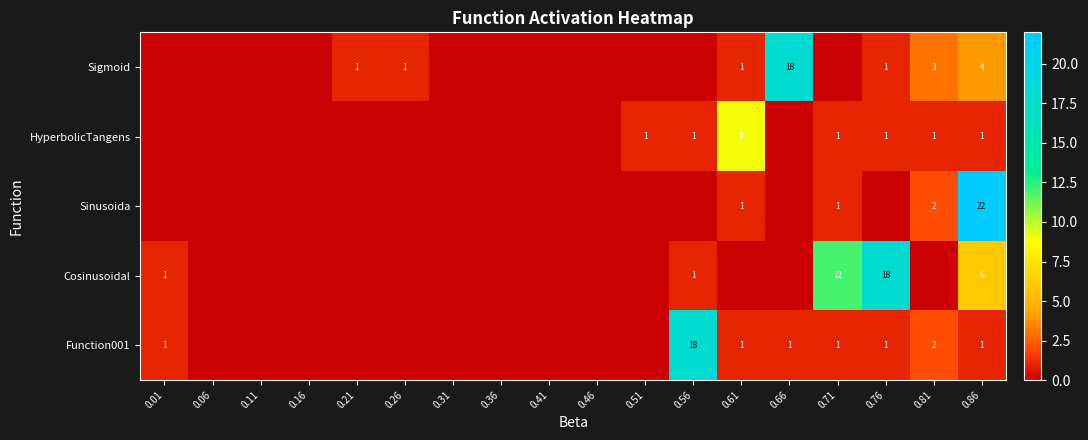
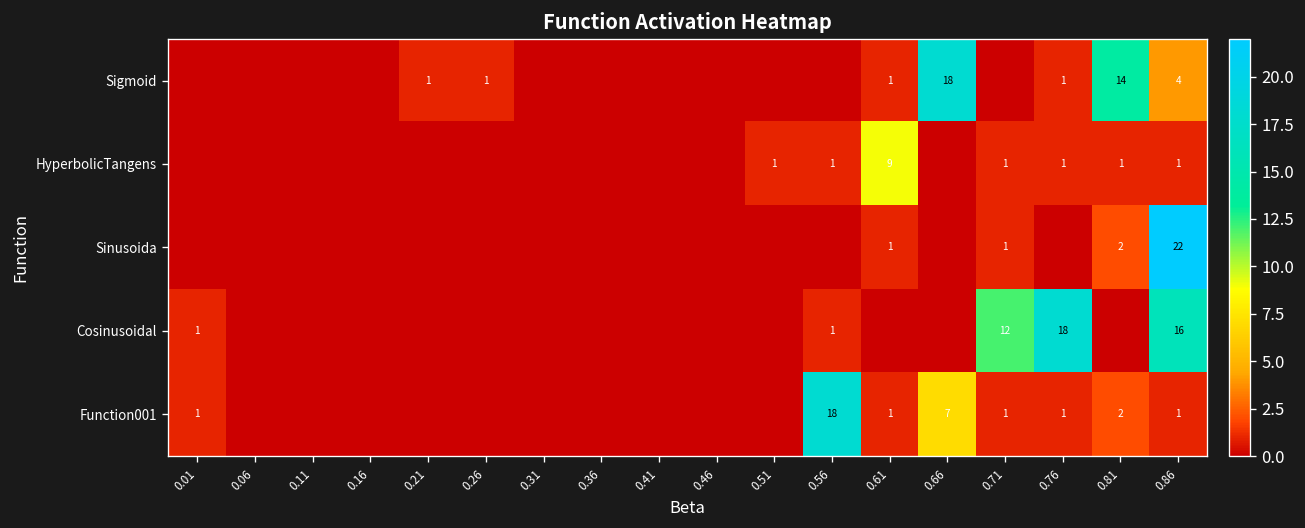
  {
    "Sigmoid": {
      "0.21": 1,
      "0.26": 1,
      "0.61": 1,
      "0.66": 18,
      "0.76": 1,
-     "0.81": 3,
+     "0.81": 14,
      "0.86": 4
    },
    "HyperbolicTangens": {
      "0.51": 1,
      "0.56": 1,
      "0.61": 9,
      "0.71": 1,
      "0.76": 1,
      "0.81": 1,
      "0.86": 1
    },
    "Sinusoida": {
      "0.61": 1,
      "0.71": 1,
      "0.81": 2,
      "0.86": 22
    },
    "Cosinusoidal": {
      "0.01": 1,
      "0.56": 1,
      "0.71": 12,
      "0.76": 18,
-     "0.86": 6
+     "0.86": 16
    },
    "Function001": {
      "0.01": 1,
      "0.56": 18,
      "0.61": 1,
-     "0.66": 1,
+     "0.66": 7,
      "0.71": 1,
      "0.76": 1,
      "0.81": 2,
      "0.86": 1
    }
  }
